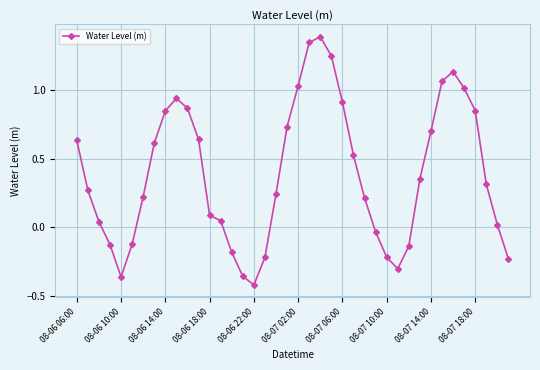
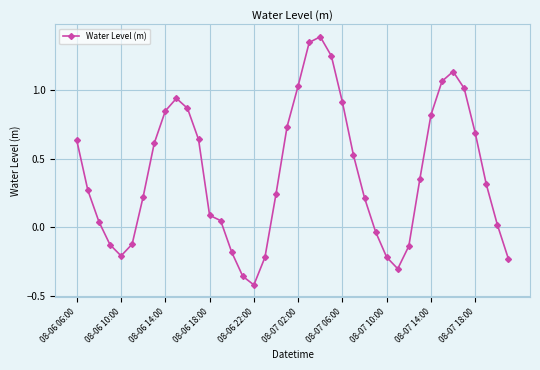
  {
    "08-06 06:00": 0.63,
-   "08-06 10:00": -0.36,
+   "08-06 10:00": -0.21,
    "08-06 14:00": 0.85,
    "08-06 18:00": 0.09,
    "08-06 22:00": -0.42,
    "08-07 02:00": 1.03,
    "08-07 06:00": 0.91,
    "08-07 10:00": -0.22,
-   "08-07 14:00": 0.70,
-   "08-07 18:00": 0.85
+   "08-07 14:00": 0.82,
+   "08-07 18:00": 0.69
  }
